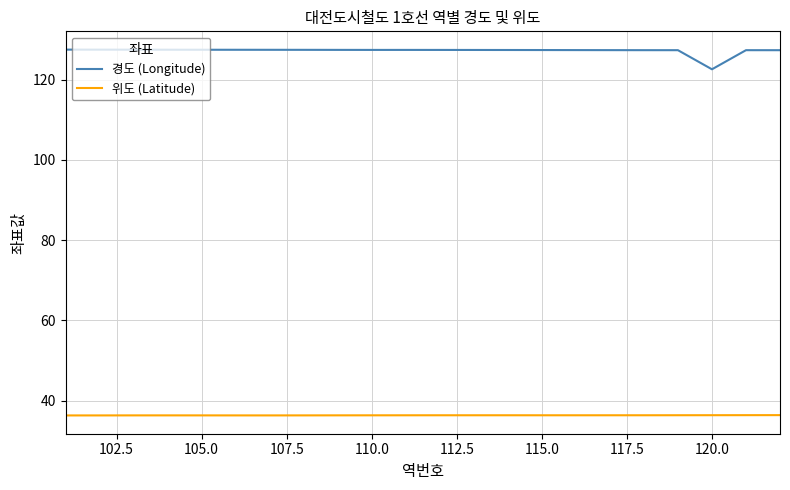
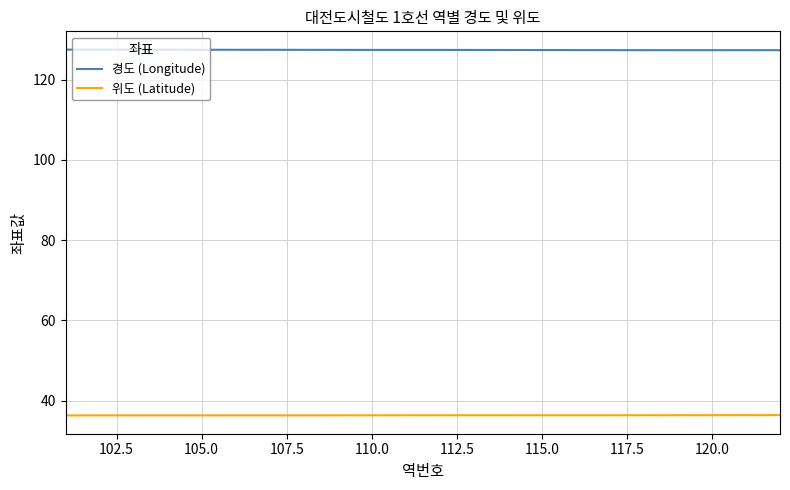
  {
    "경도 (Longitude)": {
      "110.0": 127,
      "115.0": 127,
-     "120.0": 123
+     "120.0": 127
    },
    "위도 (Latitude)": {
      "105.0": 36,
      "110.0": 36,
      "115.0": 36,
      "120.0": 36
    }
  }
